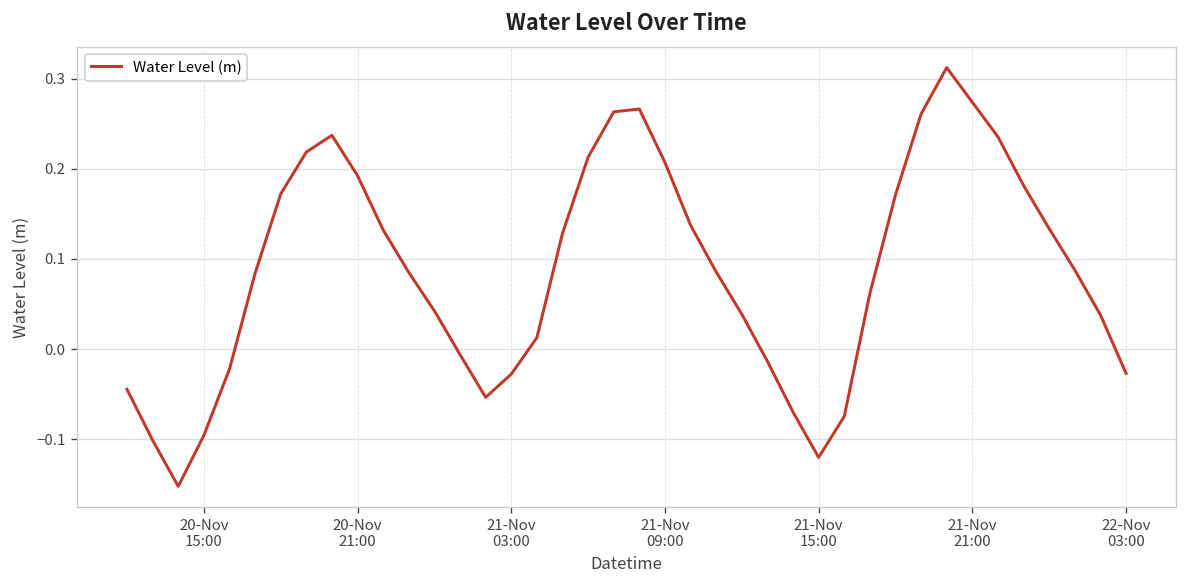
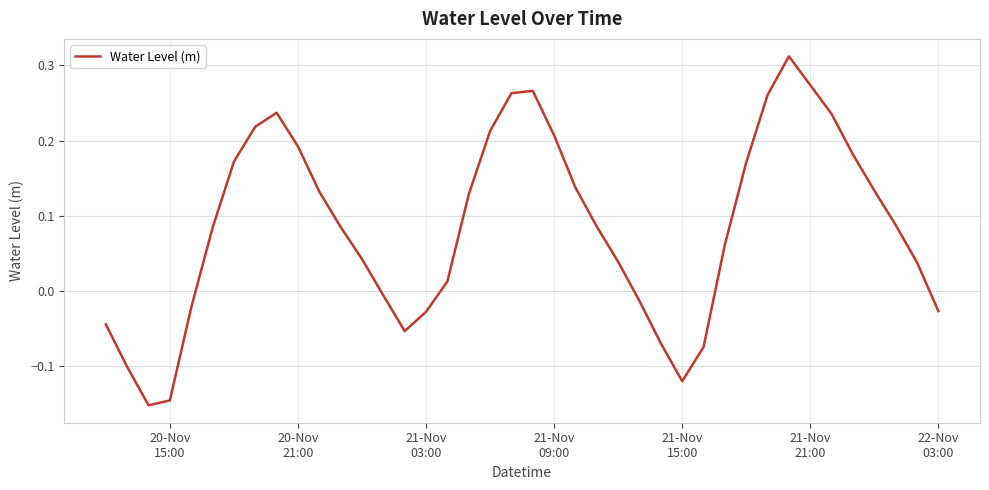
  {
-   "20-Nov 15:00": -0.10,
+   "20-Nov 15:00": -0.15,
    "20-Nov 21:00": 0.19,
    "21-Nov 03:00": -0.03,
    "21-Nov 09:00": 0.21,
    "21-Nov 15:00": -0.12,
    "21-Nov 21:00": 0.27,
    "22-Nov 03:00": -0.03
  }
